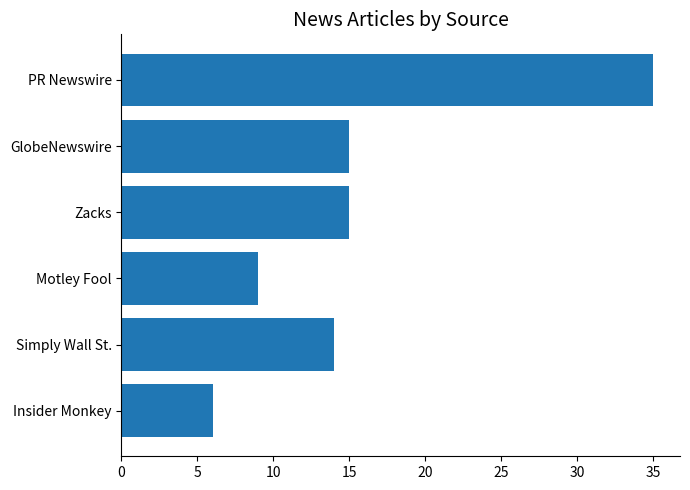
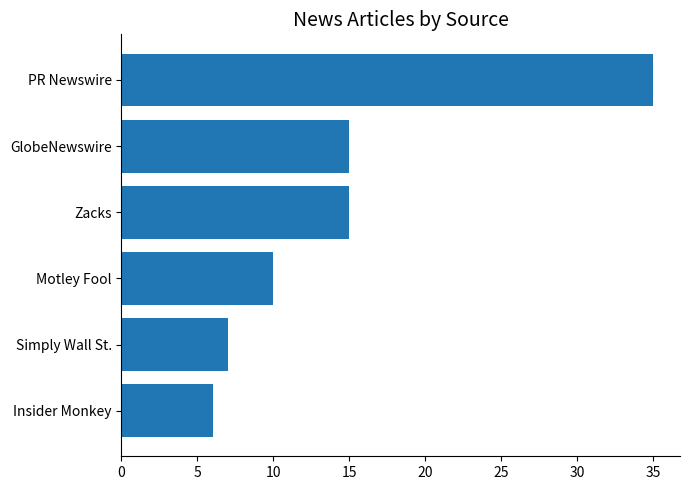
  {
    "PR Newswire": 35,
    "GlobeNewswire": 15,
    "Zacks": 15,
-   "Motley Fool": 9,
-   "Simply Wall St.": 14,
+   "Motley Fool": 10,
+   "Simply Wall St.": 7,
    "Insider Monkey": 6
  }
